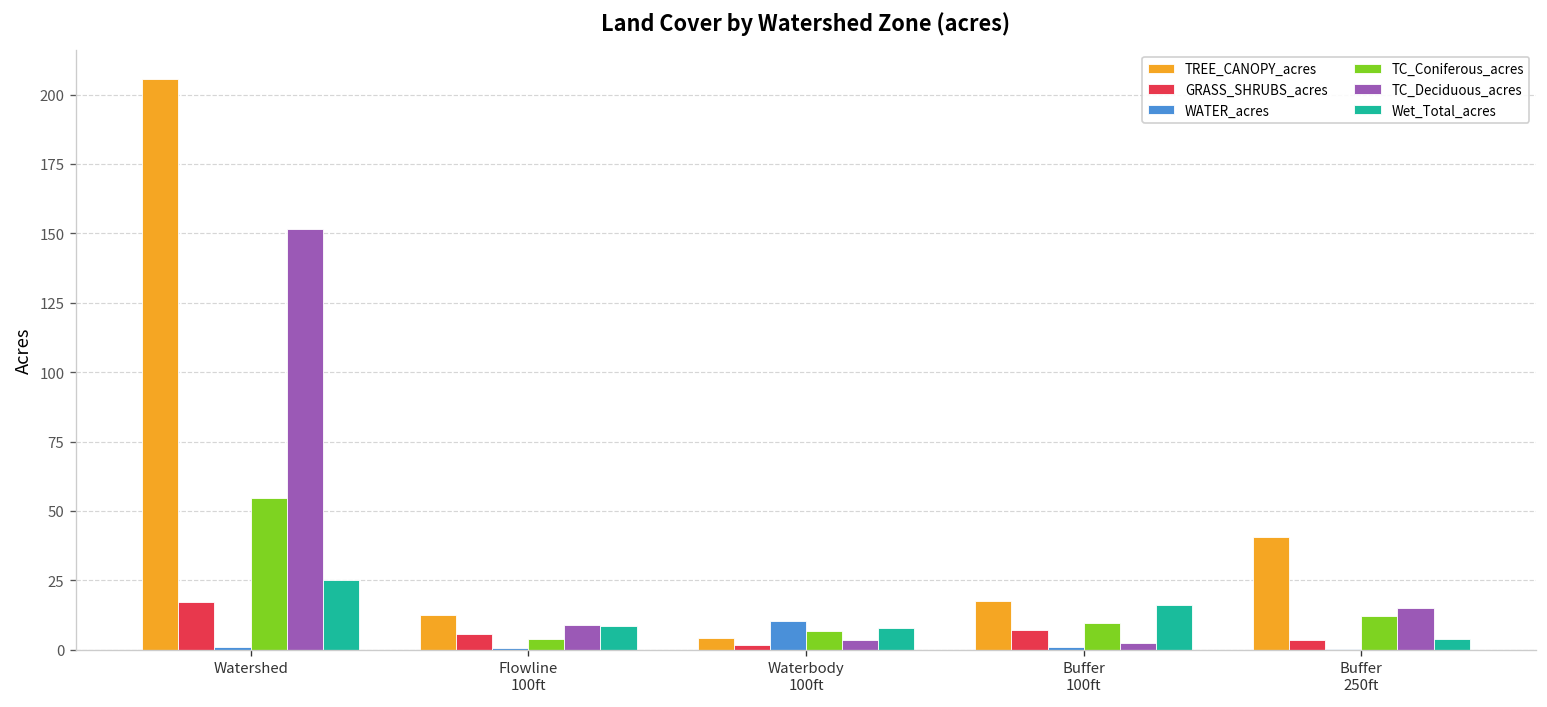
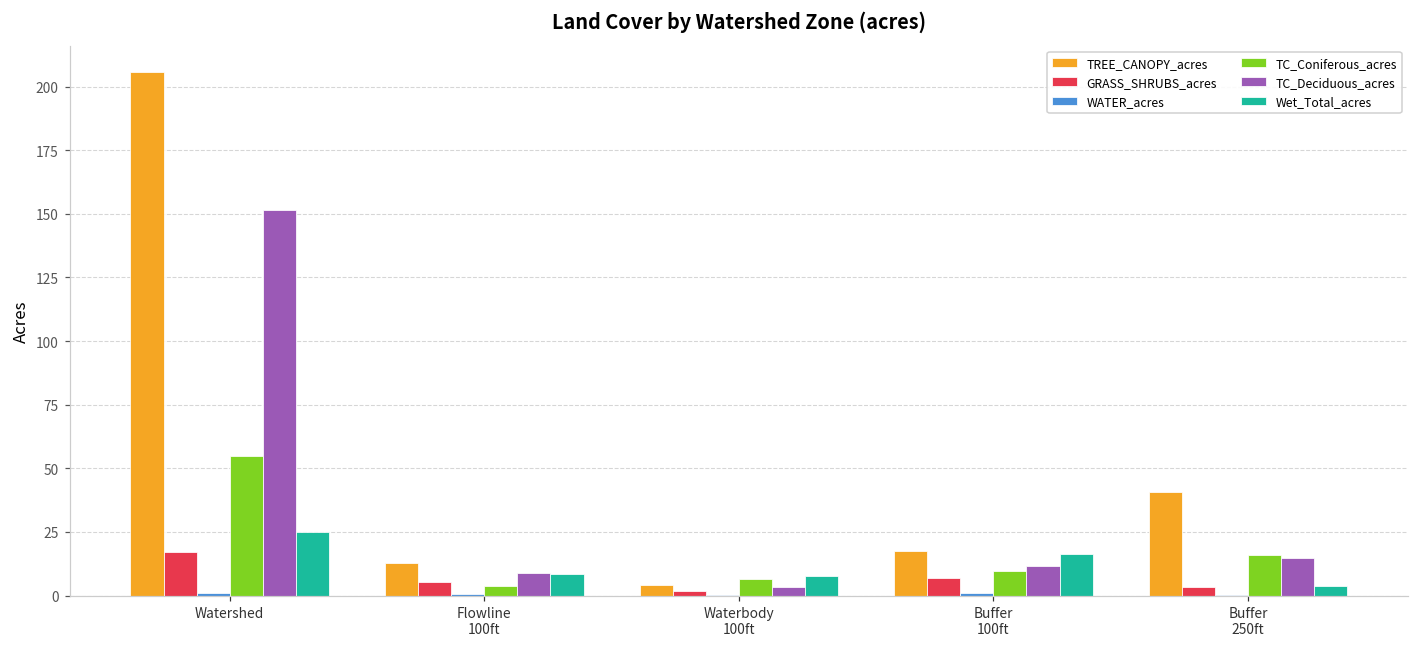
  {
    "TREE_CANOPY_acres": {
      "Watershed": 206,
      "Flowline 100ft": 13,
      "Waterbody 100ft": 4,
      "Buffer 100ft": 17,
      "Buffer 250ft": 41
    },
    "GRASS_SHRUBS_acres": {
      "Watershed": 17,
      "Flowline 100ft": 5,
      "Waterbody 100ft": 2,
      "Buffer 100ft": 7,
      "Buffer 250ft": 3
    },
    "WATER_acres": {
-     "Waterbody 100ft": 10
+     "Waterbody 100ft": 0
    },
    "TC_Coniferous_acres": {
      "Watershed": 55,
      "Flowline 100ft": 4,
      "Waterbody 100ft": 7,
      "Buffer 100ft": 9,
-     "Buffer 250ft": 12
+     "Buffer 250ft": 16
    },
    "TC_Deciduous_acres": {
      "Watershed": 151,
      "Flowline 100ft": 9,
      "Waterbody 100ft": 3,
-     "Buffer 100ft": 2,
+     "Buffer 100ft": 12,
      "Buffer 250ft": 15
    },
    "Wet_Total_acres": {
      "Watershed": 25,
      "Flowline 100ft": 9,
      "Waterbody 100ft": 8,
      "Buffer 100ft": 16,
      "Buffer 250ft": 4
    }
  }
